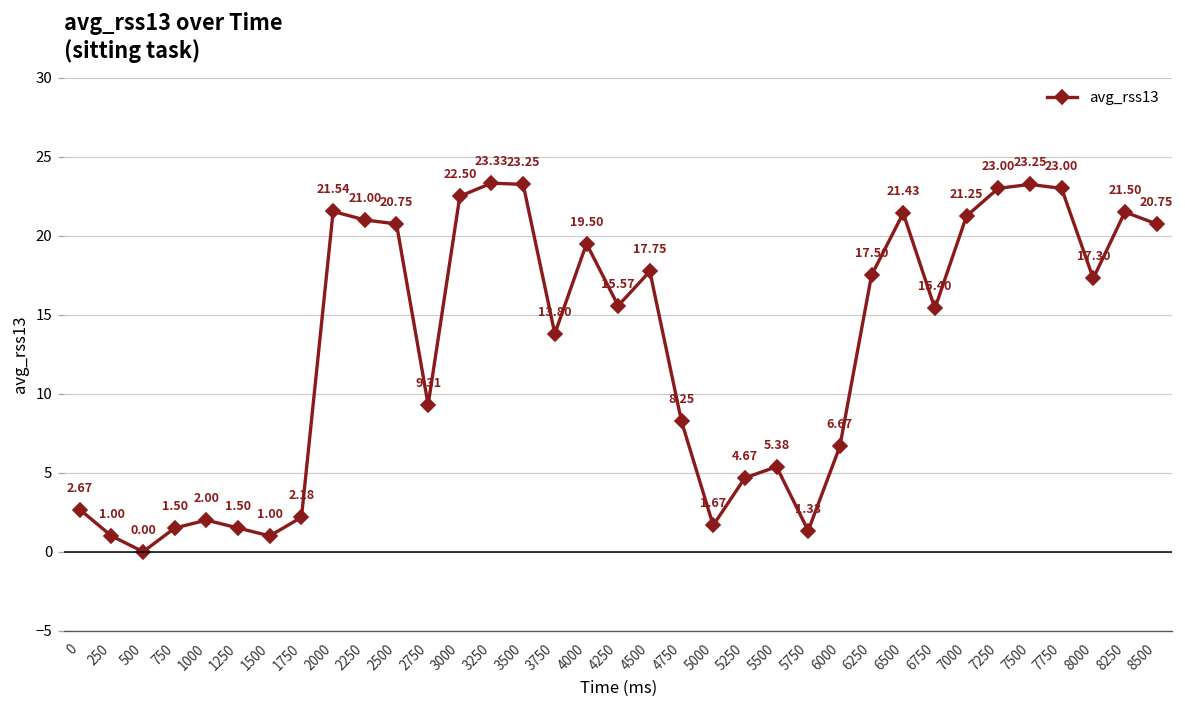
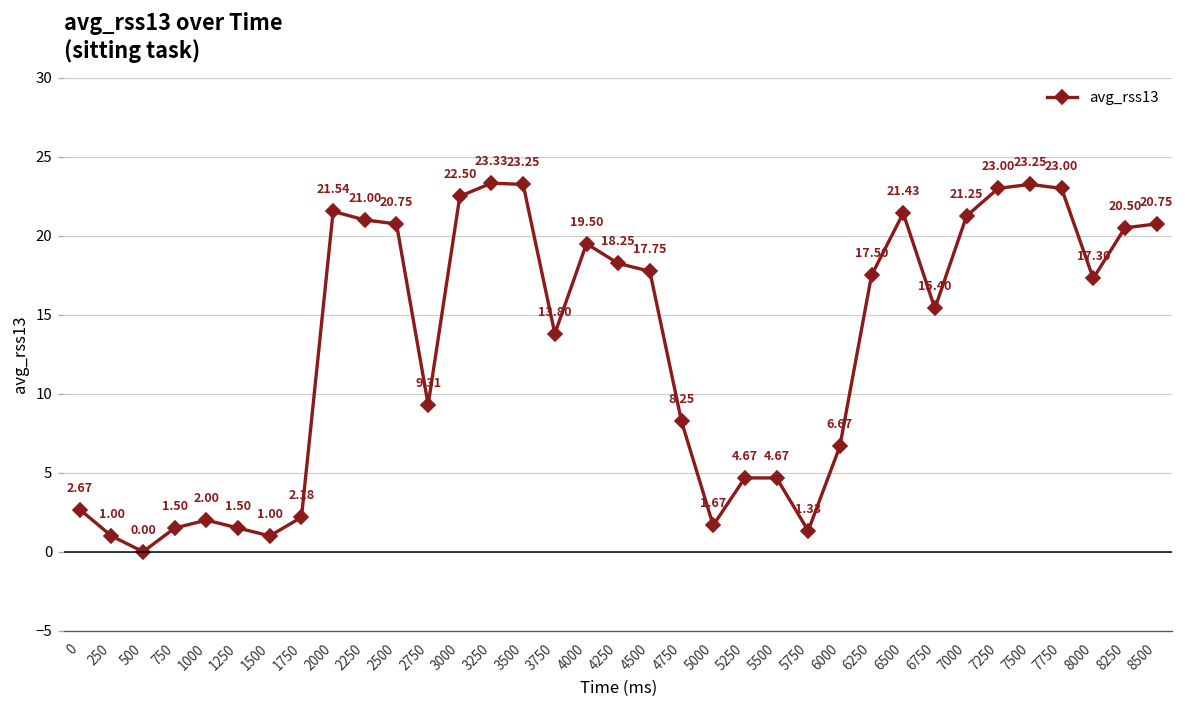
  {
    "0": 2.67,
    "250": 1.00,
    "500": 0.00,
    "750": 1.50,
    "1000": 2.00,
    "1250": 1.50,
    "1500": 1.00,
    "1750": 2.18,
    "2000": 21.54,
    "2250": 21.00,
    "2500": 20.75,
    "2750": 9.31,
    "3000": 22.50,
    "3250": 23.33,
    "3500": 23.25,
    "3750": 13.80,
    "4000": 19.50,
-   "4250": 15.57,
+   "4250": 18.25,
    "4500": 17.75,
    "4750": 8.25,
    "5000": 1.67,
    "5250": 4.67,
-   "5500": 5.38,
+   "5500": 4.67,
    "5750": 1.33,
    "6000": 6.67,
    "6250": 17.50,
    "6500": 21.43,
    "6750": 15.40,
    "7000": 21.25,
    "7250": 23.00,
    "7500": 23.25,
    "7750": 23.00,
    "8000": 17.30,
-   "8250": 21.50,
+   "8250": 20.50,
    "8500": 20.75
  }
